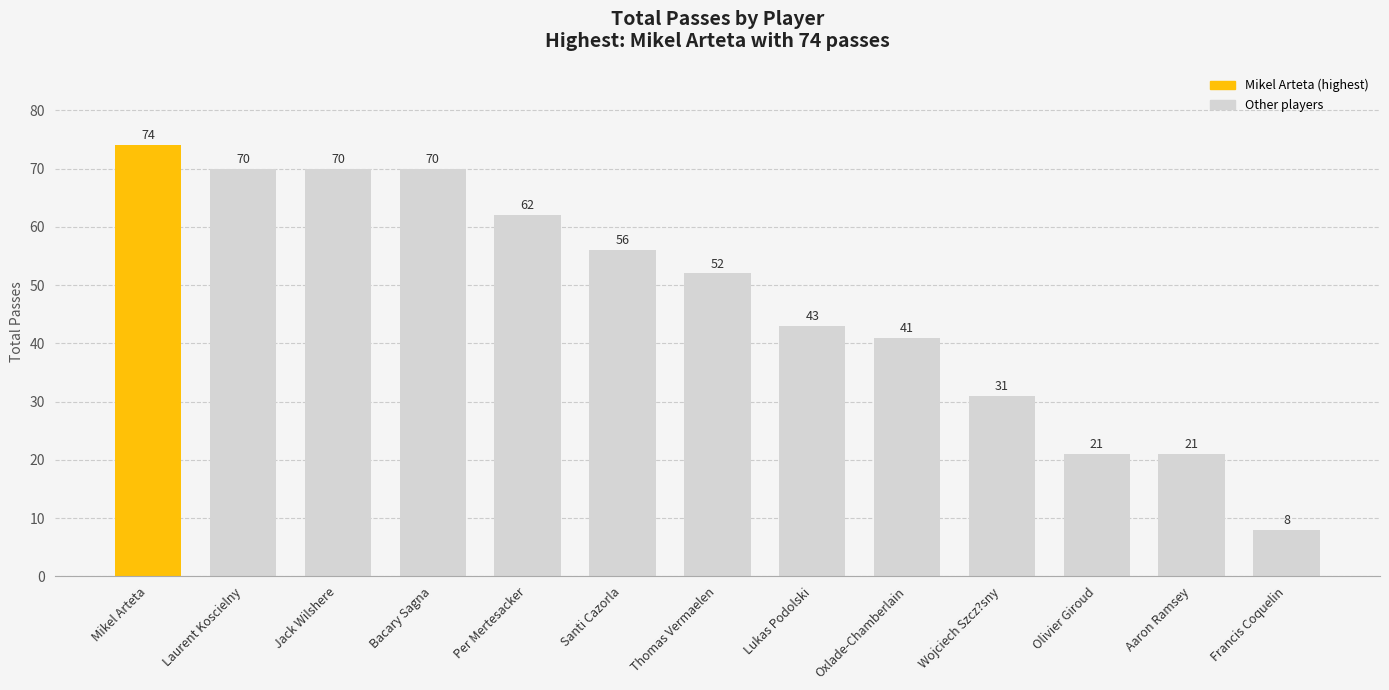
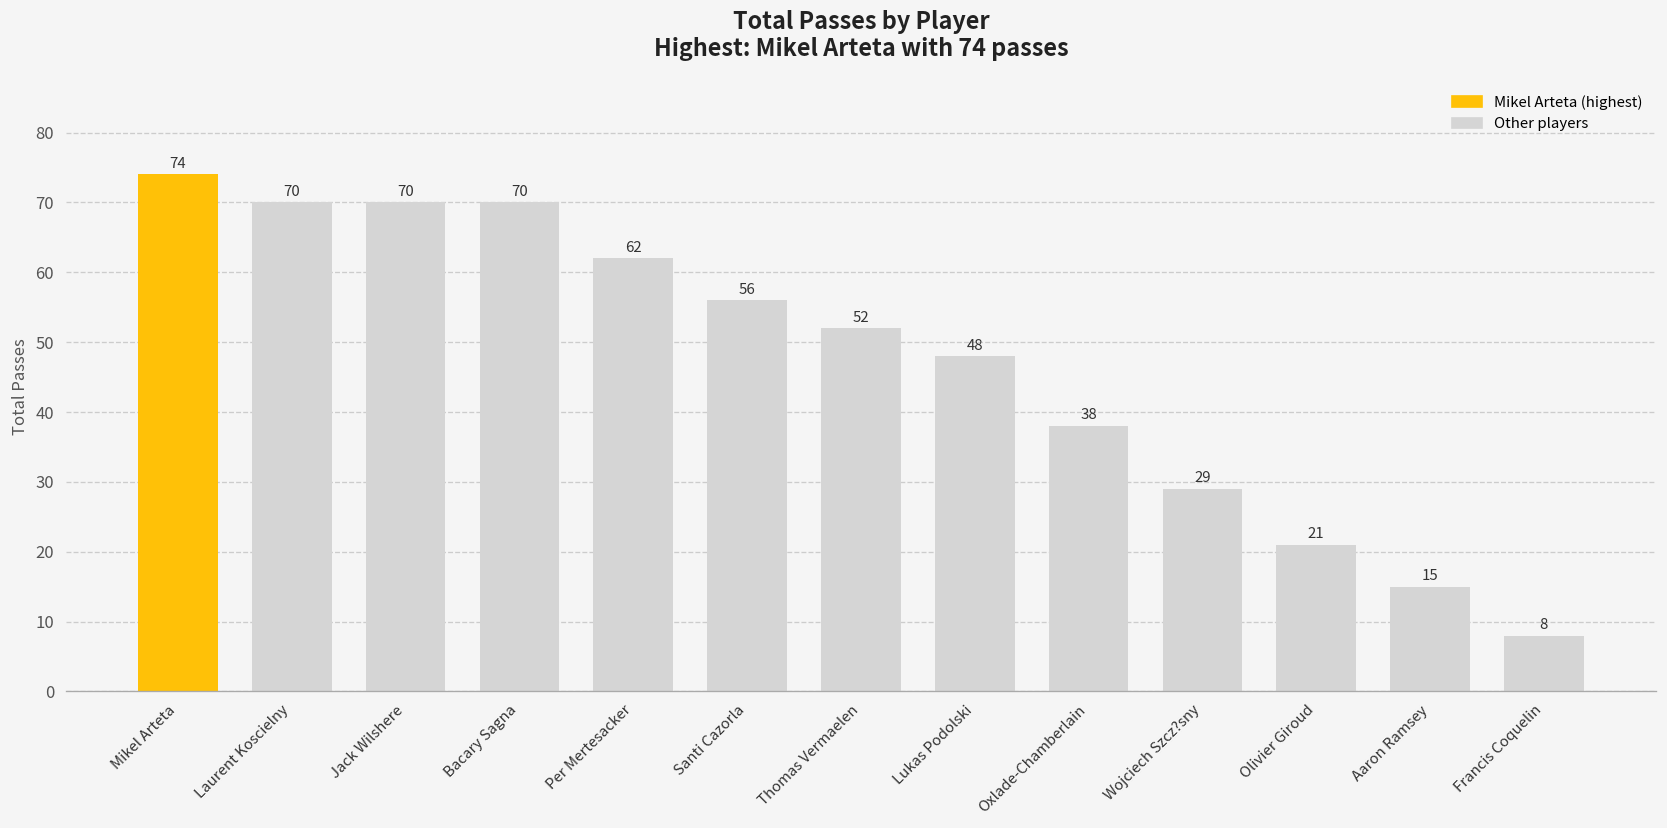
  {
    "Mikel Arteta": 74,
    "Laurent Koscielny": 70,
    "Jack Wilshere": 70,
    "Bacary Sagna": 70,
    "Per Mertesacker": 62,
    "Santi Cazorla": 56,
    "Thomas Vermaelen": 52,
-   "Lukas Podolski": 43,
-   "Oxlade-Chamberlain": 41,
-   "Wojciech Szcz?sny": 31,
+   "Lukas Podolski": 48,
+   "Oxlade-Chamberlain": 38,
+   "Wojciech Szcz?sny": 29,
    "Olivier Giroud": 21,
-   "Aaron Ramsey": 21,
+   "Aaron Ramsey": 15,
    "Francis Coquelin": 8
  }
